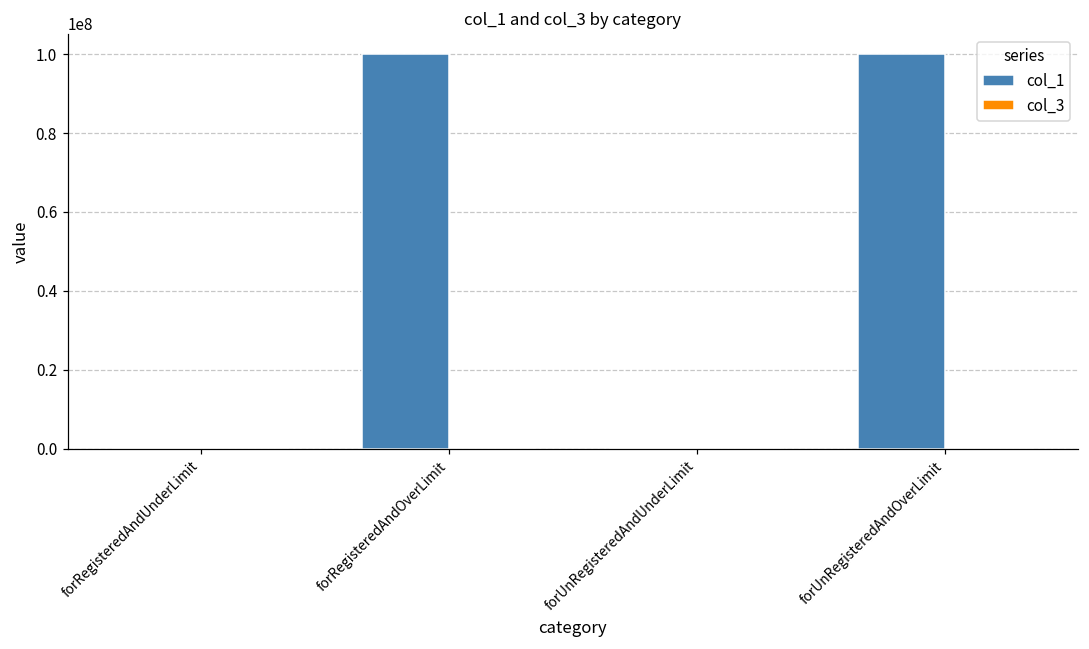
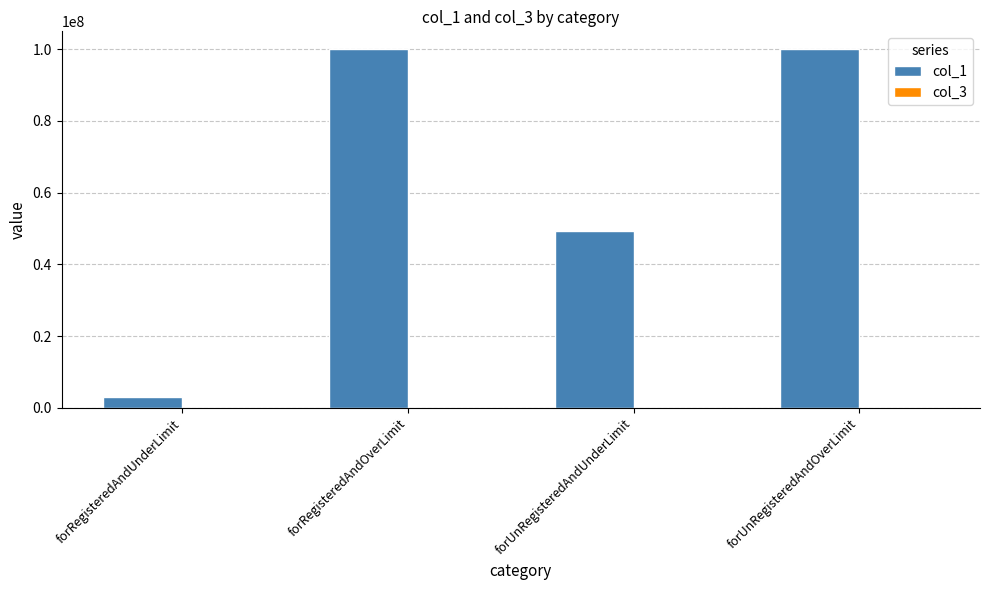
  {
    "col_1": {
-     "forRegisteredAndUnderLimit": 0,
+     "forRegisteredAndUnderLimit": 3000000,
      "forRegisteredAndOverLimit": 100000000,
-     "forUnRegisteredAndUnderLimit": 0,
+     "forUnRegisteredAndUnderLimit": 49000000,
      "forUnRegisteredAndOverLimit": 100000000
    }
  }
